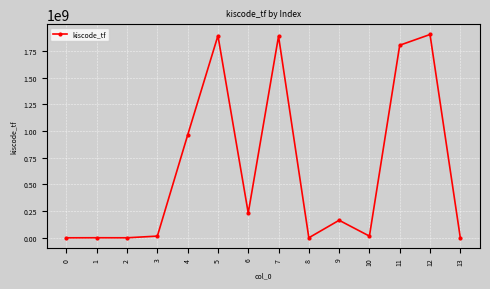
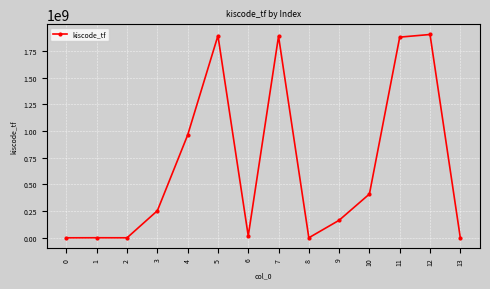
  {
    "0": 0,
    "1": 0,
    "2": 0,
-   "3": 20000000,
+   "3": 250000000,
    "4": 960000000,
    "5": 1890000000,
-   "6": 230000000,
+   "6": 20000000,
    "7": 1890000000,
    "8": 0,
    "9": 160000000,
-   "10": 20000000,
-   "11": 1800000000,
+   "10": 410000000,
+   "11": 1880000000,
    "12": 1900000000,
    "13": 0
  }
